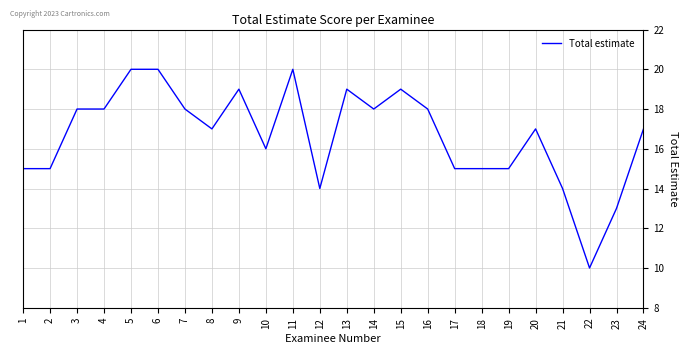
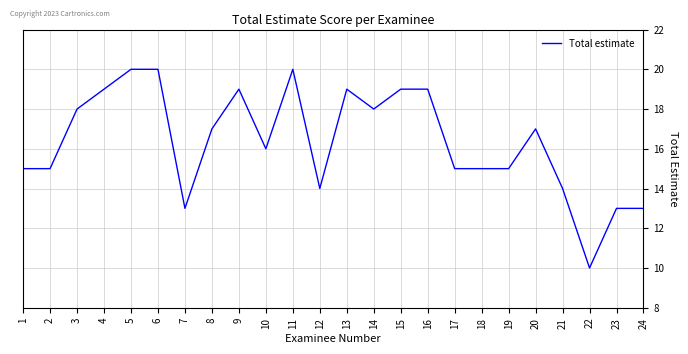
  {
    "1": 15,
    "2": 15,
    "3": 18,
-   "4": 18,
+   "4": 19,
    "5": 20,
    "6": 20,
-   "7": 18,
+   "7": 13,
    "8": 17,
    "9": 19,
    "10": 16,
    "11": 20,
    "12": 14,
    "13": 19,
    "14": 18,
    "15": 19,
-   "16": 18,
+   "16": 19,
    "17": 15,
    "18": 15,
    "19": 15,
    "20": 17,
    "21": 14,
    "22": 10,
    "23": 13,
-   "24": 17
+   "24": 13
  }
